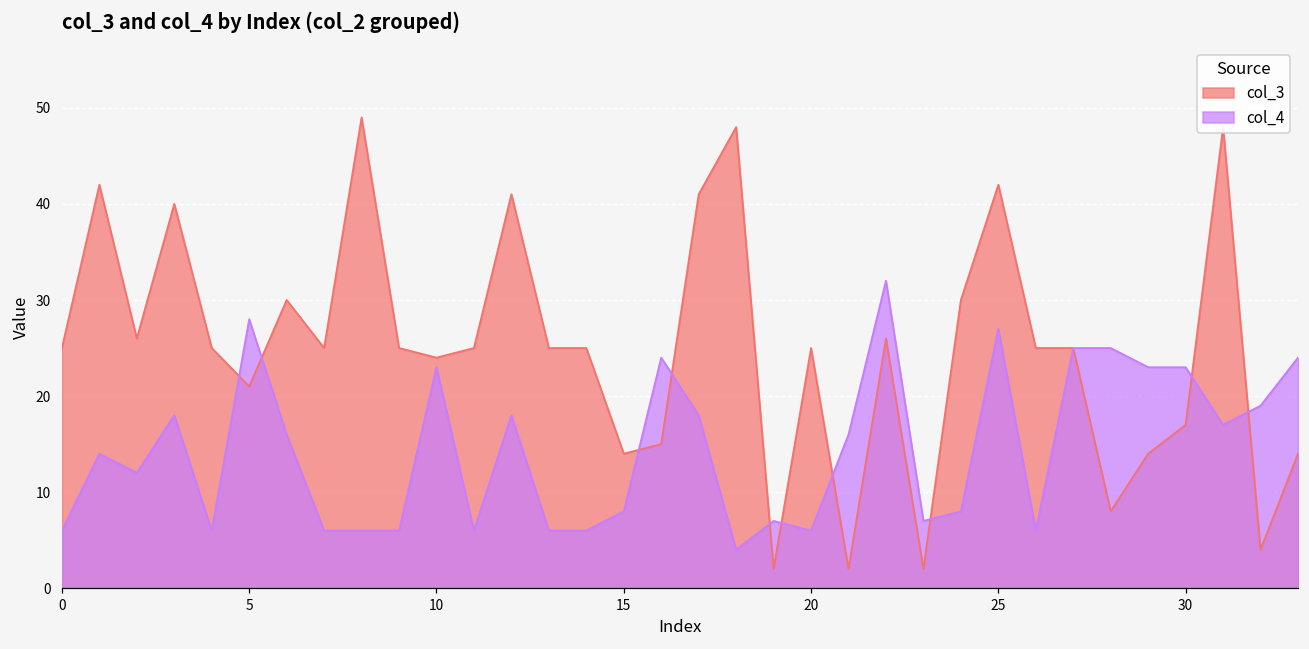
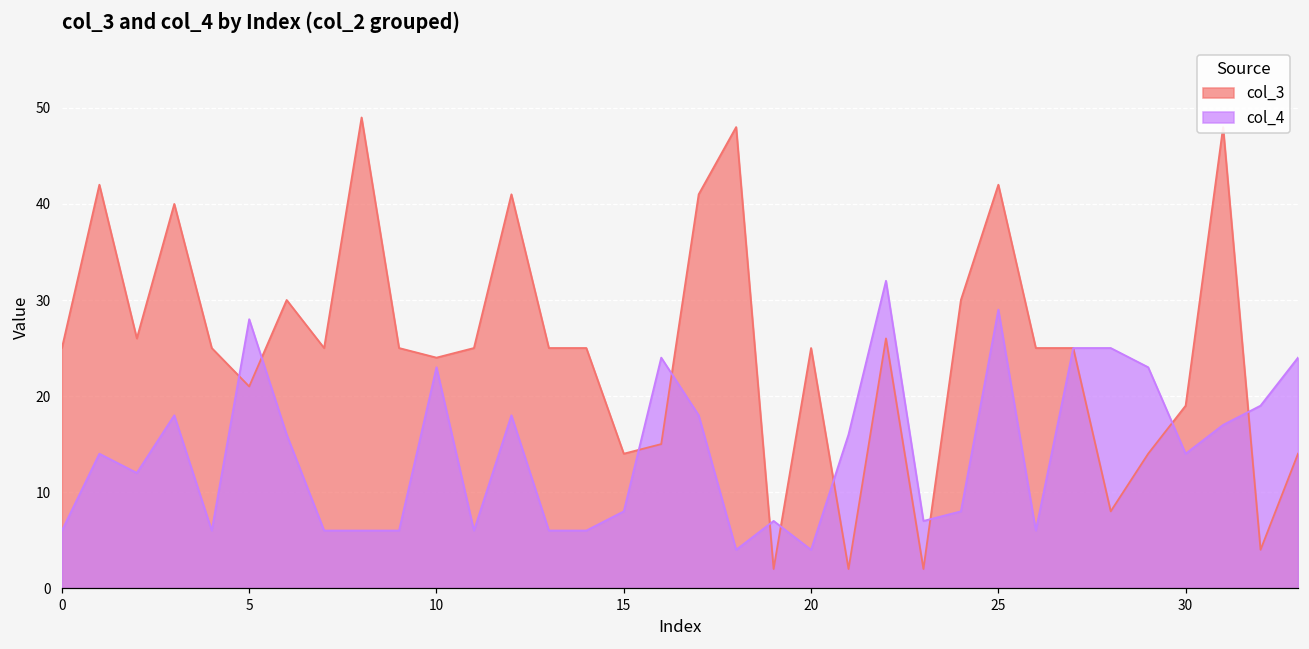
  {
    "col_3": {
      "0": 25,
      "5": 21,
      "10": 24,
      "15": 14,
      "20": 25,
      "25": 42,
-     "30": 17
+     "30": 19
    },
    "col_4": {
      "0": 6,
      "5": 28,
      "10": 23,
      "15": 8,
-     "20": 6,
-     "25": 27,
-     "30": 23
+     "20": 4,
+     "25": 29,
+     "30": 14
    }
  }
